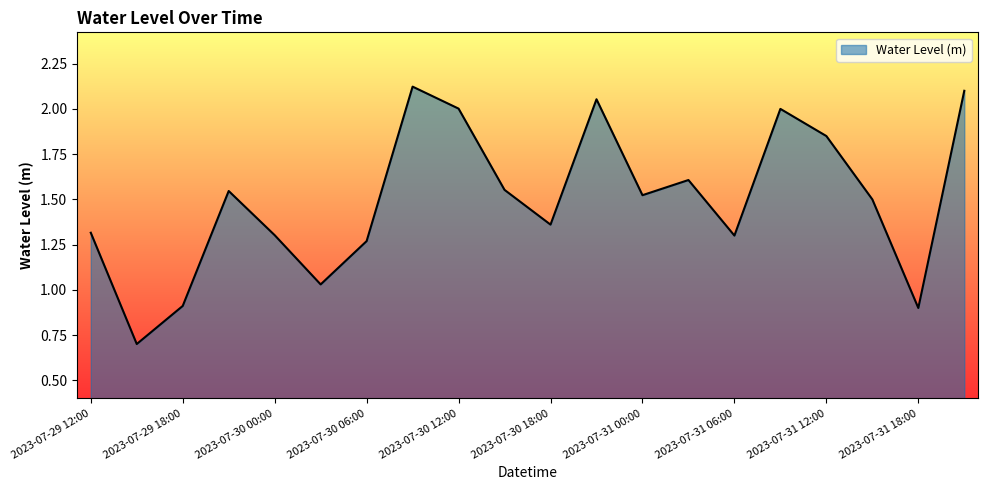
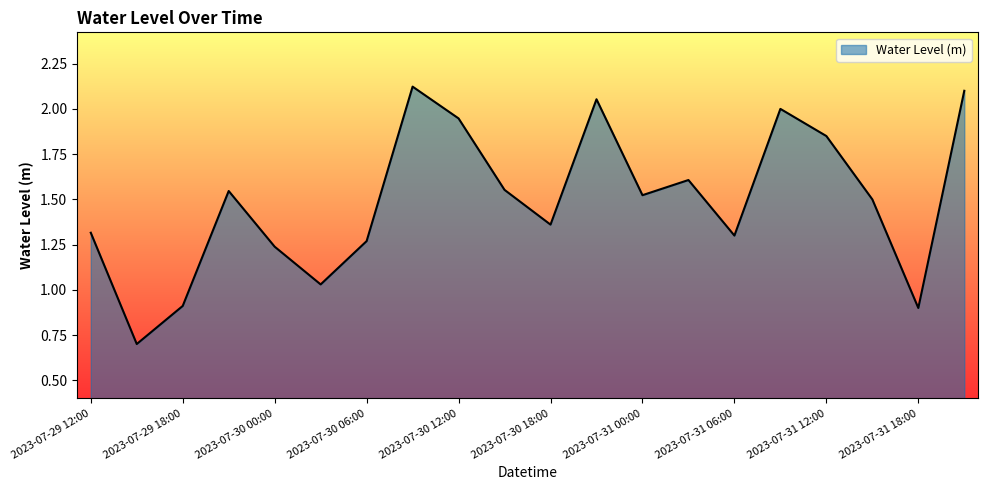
  {
    "2023-07-29 12:00": 1.32,
    "2023-07-29 18:00": 0.91,
-   "2023-07-30 00:00": 1.30,
+   "2023-07-30 00:00": 1.24,
    "2023-07-30 06:00": 1.27,
-   "2023-07-30 12:00": 2.00,
+   "2023-07-30 12:00": 1.95,
    "2023-07-30 18:00": 1.36,
    "2023-07-31 00:00": 1.52,
    "2023-07-31 06:00": 1.30,
    "2023-07-31 12:00": 1.85,
    "2023-07-31 18:00": 0.90
  }
